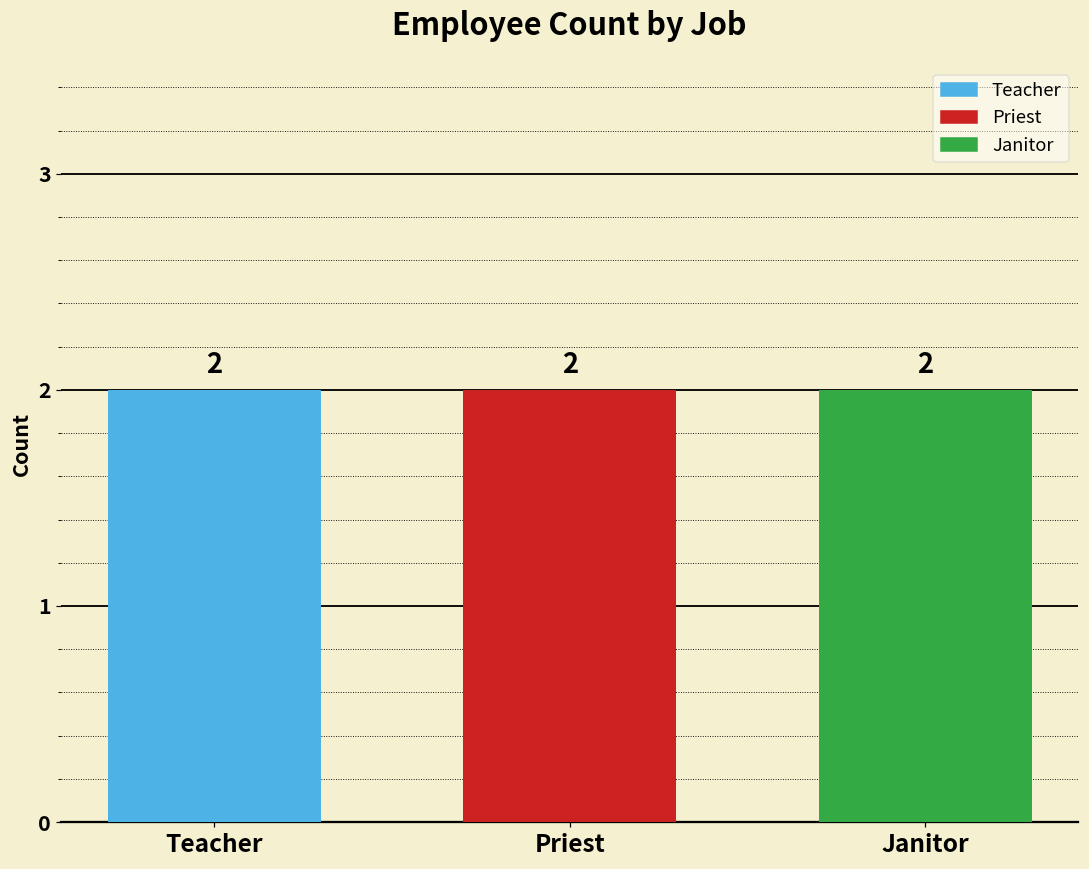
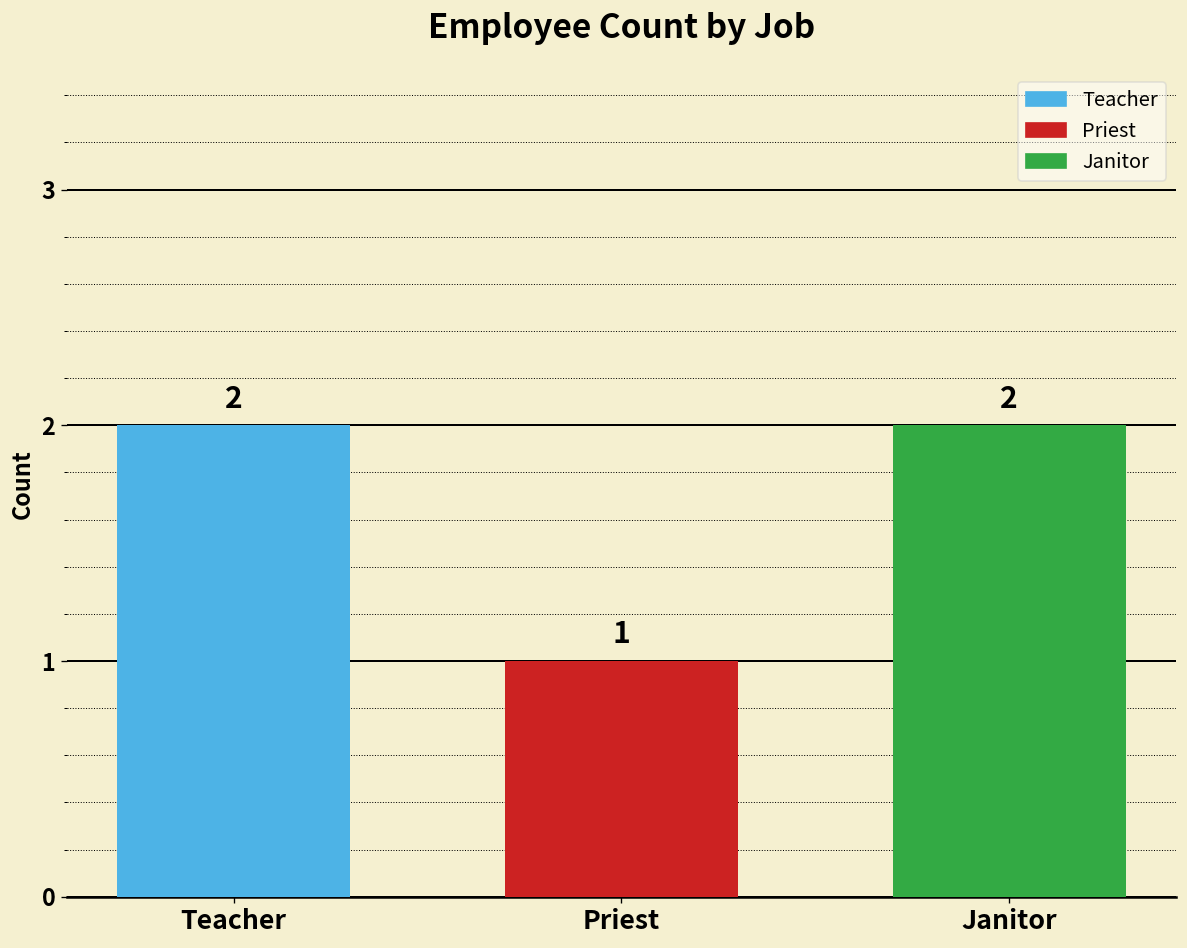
  {
    "Teacher": 2,
-   "Priest": 2,
+   "Priest": 1,
    "Janitor": 2
  }
